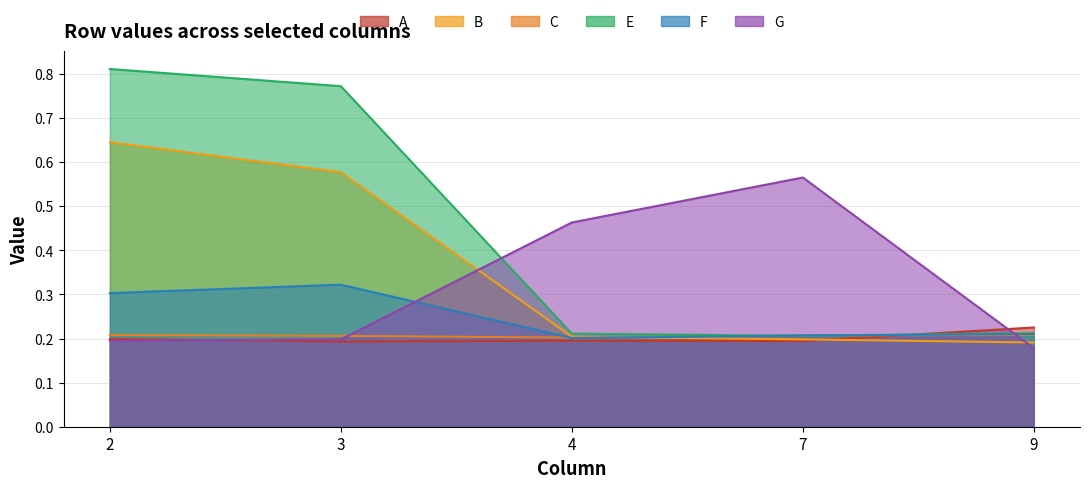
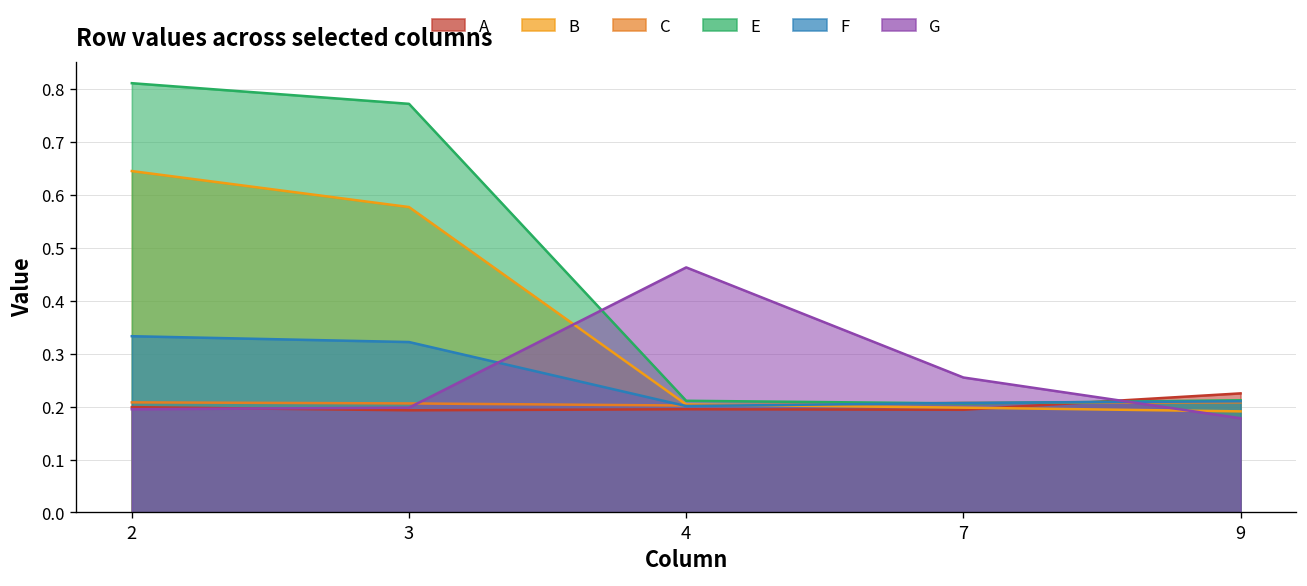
  {
    "A": {
      "4": 0.20,
      "9": 0.23
    },
    "E": {
      "2": 0.81,
      "3": 0.77,
      "4": 0.21
    },
    "F": {
-     "2": 0.30,
+     "2": 0.33,
      "3": 0.32
    },
    "G": {
      "4": 0.46,
-     "7": 0.57,
+     "7": 0.26,
      "9": 0.18
    }
  }
